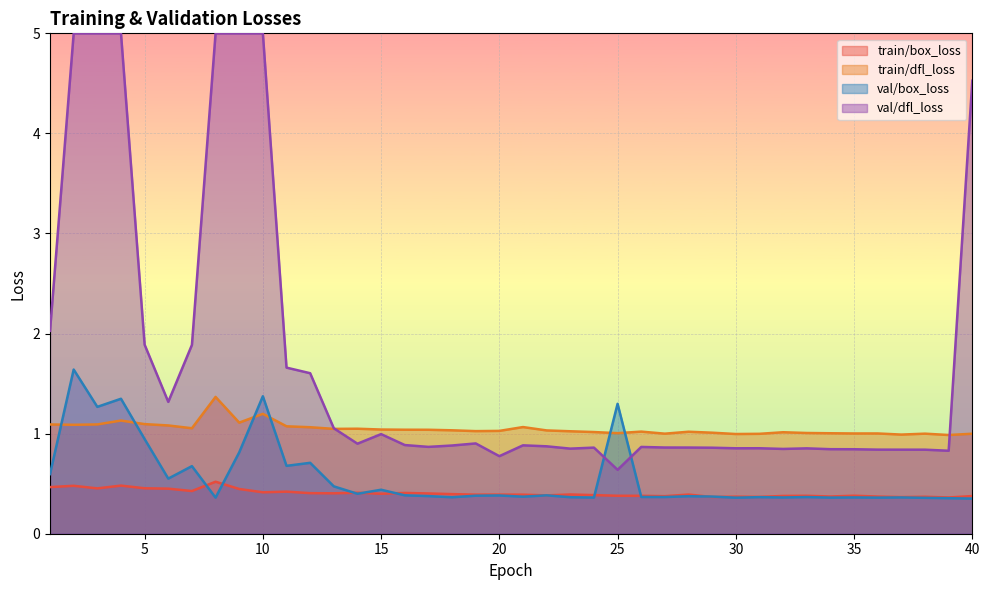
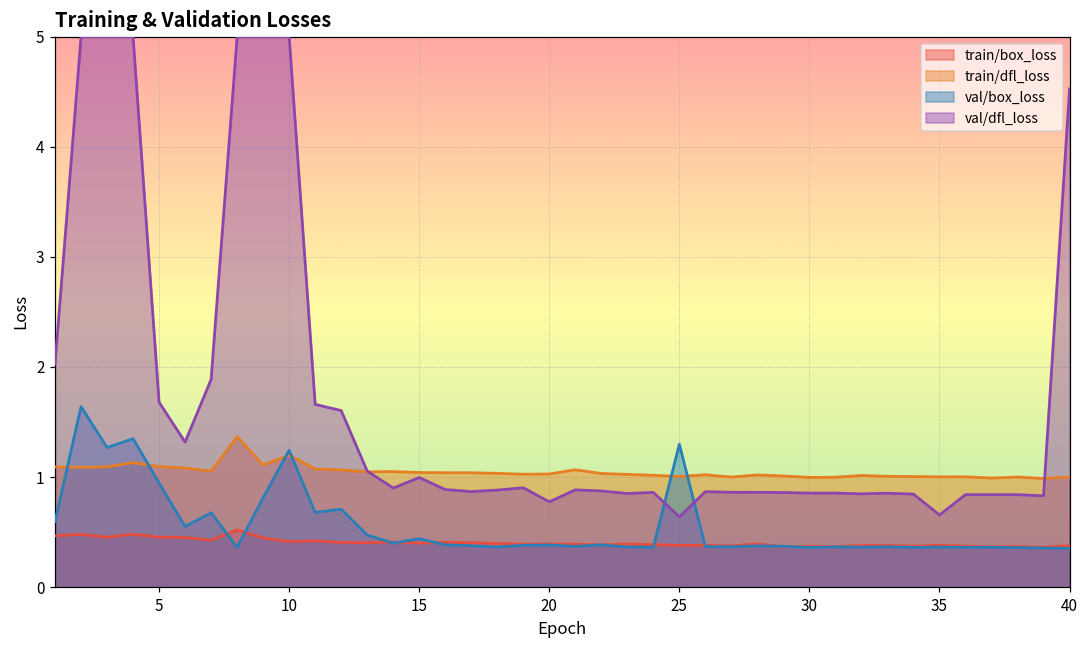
  {
    "val/box_loss": {
      "5": 0.95,
-     "10": 1.37,
+     "10": 1.24,
      "15": 0.44,
      "25": 1.30
    },
    "val/dfl_loss": {
-     "5": 1.89,
+     "5": 1.68,
      "10": 5.00,
      "15": 1.00,
      "20": 0.77,
      "25": 0.64,
      "30": 0.85,
-     "35": 0.84,
+     "35": 0.66,
      "40": 4.53
    }
  }
